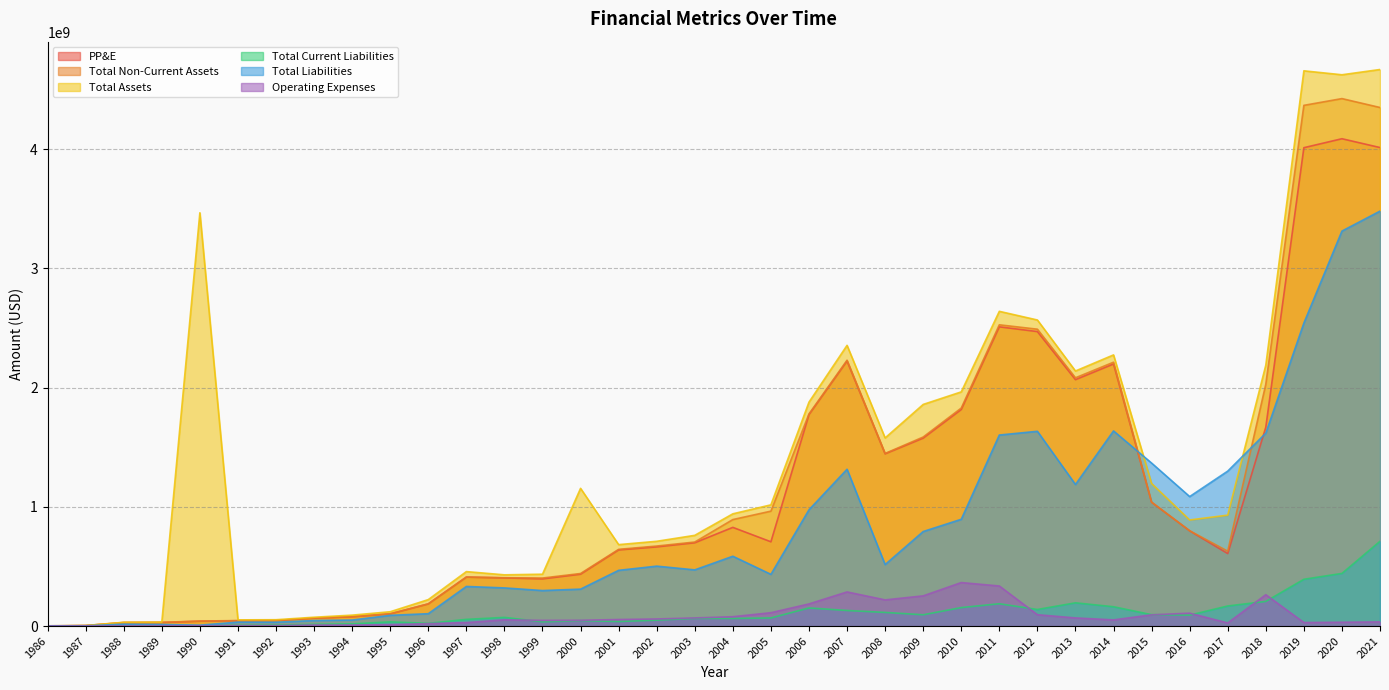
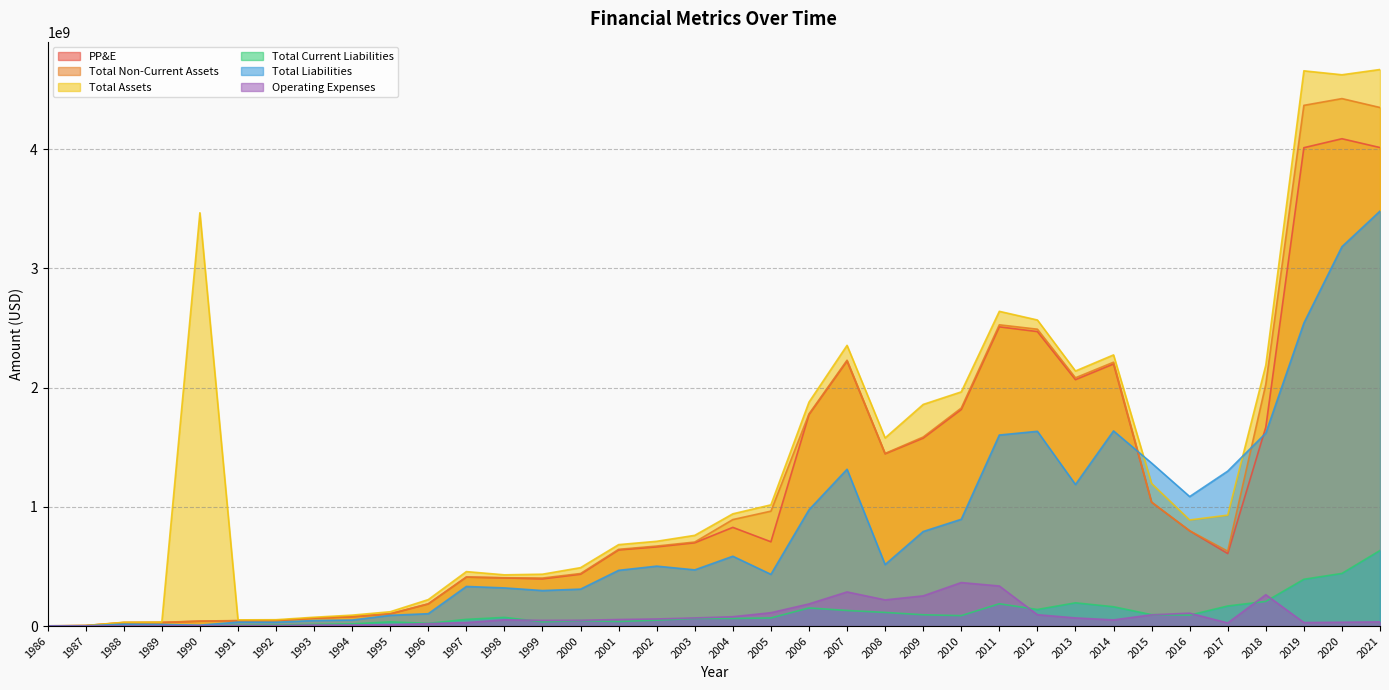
  {
    "Total Assets": {
      "1990": 3470000000,
      "1996": 220000000,
      "1997": 460000000,
      "1998": 430000000,
      "1999": 440000000,
-     "2000": 1160000000,
+     "2000": 490000000,
      "2001": 680000000,
      "2002": 710000000,
      "2003": 760000000,
      "2004": 940000000,
      "2005": 1020000000,
      "2006": 1880000000,
      "2007": 2350000000,
      "2008": 1580000000,
      "2009": 1860000000,
      "2010": 1960000000,
      "2011": 2640000000,
      "2012": 2570000000,
      "2013": 2140000000,
      "2014": 2270000000,
      "2015": 1200000000,
      "2016": 890000000,
      "2017": 930000000,
      "2018": 2190000000,
      "2019": 4660000000,
      "2020": 4620000000,
      "2021": 4670000000
    },
    "Total Current Liabilities": {
      "1995": 40000000,
      "1997": 60000000,
      "2005": 70000000,
      "2006": 150000000,
      "2007": 130000000,
      "2008": 110000000,
      "2009": 90000000,
-     "2010": 160000000,
+     "2010": 90000000,
      "2011": 190000000,
      "2012": 140000000,
      "2013": 190000000,
      "2014": 160000000,
      "2017": 170000000,
      "2018": 210000000,
      "2019": 390000000,
      "2020": 440000000,
-     "2021": 710000000
+     "2021": 630000000
    },
    "Total Liabilities": {
      "1994": 50000000,
      "1996": 100000000,
      "1997": 330000000,
      "1998": 320000000,
      "1999": 300000000,
      "2000": 310000000,
      "2001": 470000000,
      "2002": 500000000,
      "2003": 470000000,
      "2004": 590000000,
      "2005": 430000000,
      "2006": 980000000,
      "2007": 1320000000,
      "2008": 520000000,
      "2009": 790000000,
      "2010": 900000000,
      "2011": 1600000000,
      "2012": 1630000000,
      "2013": 1190000000,
      "2014": 1640000000,
      "2015": 1370000000,
      "2016": 1090000000,
      "2017": 1300000000,
      "2018": 1620000000,
      "2019": 2540000000,
-     "2020": 3310000000,
+     "2020": 3180000000,
      "2021": 3480000000
    },
    "Operating Expenses": {
      "1995": 10000000,
      "1997": 30000000,
      "2005": 110000000,
      "2006": 190000000,
      "2007": 290000000,
      "2008": 220000000,
      "2009": 250000000,
      "2010": 360000000,
      "2011": 340000000,
      "2012": 100000000,
      "2013": 70000000,
      "2014": 50000000,
      "2017": 30000000,
      "2018": 260000000,
      "2019": 30000000,
      "2020": 30000000,
      "2021": 30000000
    }
  }
